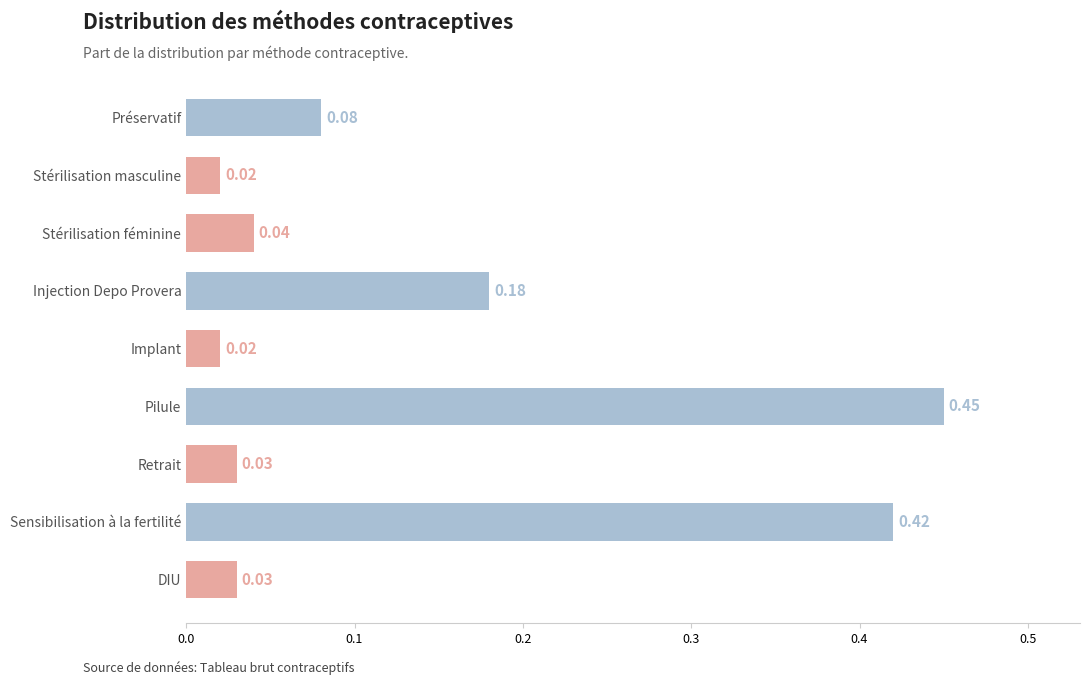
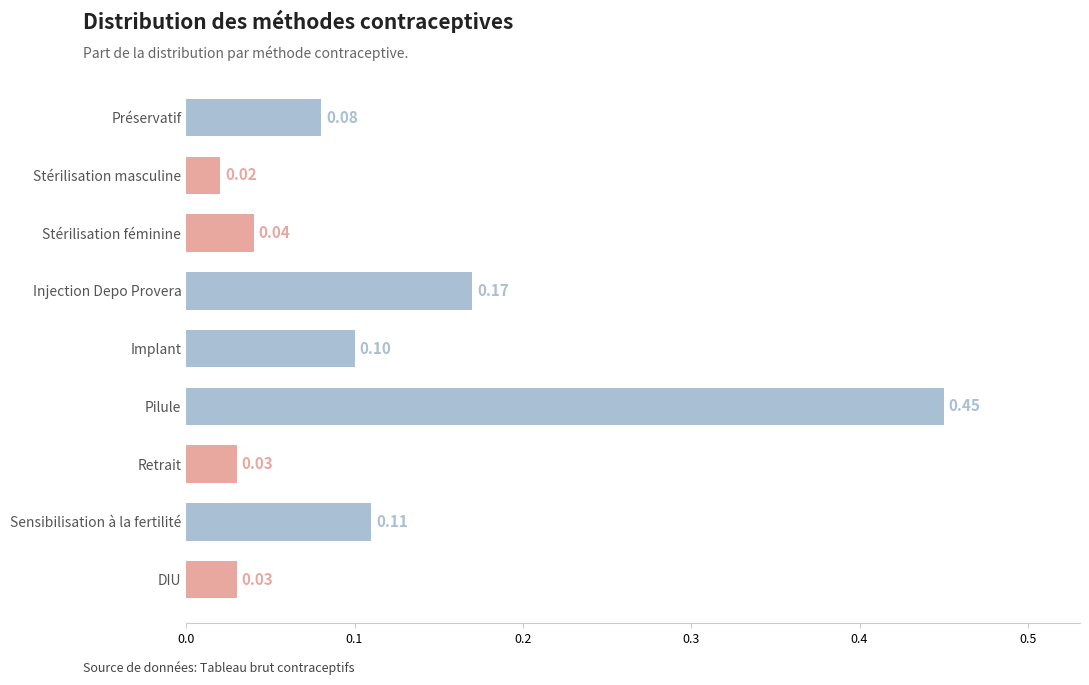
  {
    "Préservatif": 0.08,
    "Stérilisation masculine": 0.02,
    "Stérilisation féminine": 0.04,
-   "Injection Depo Provera": 0.18,
-   "Implant": 0.02,
+   "Injection Depo Provera": 0.17,
+   "Implant": 0.10,
    "Pilule": 0.45,
    "Retrait": 0.03,
-   "Sensibilisation à la fertilité": 0.42,
+   "Sensibilisation à la fertilité": 0.11,
    "DIU": 0.03
  }
